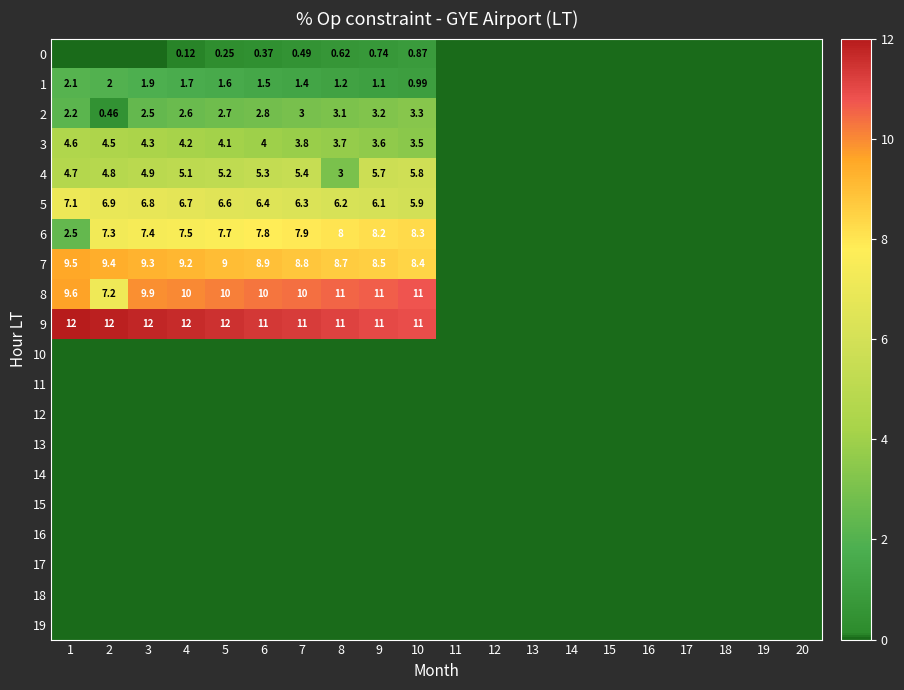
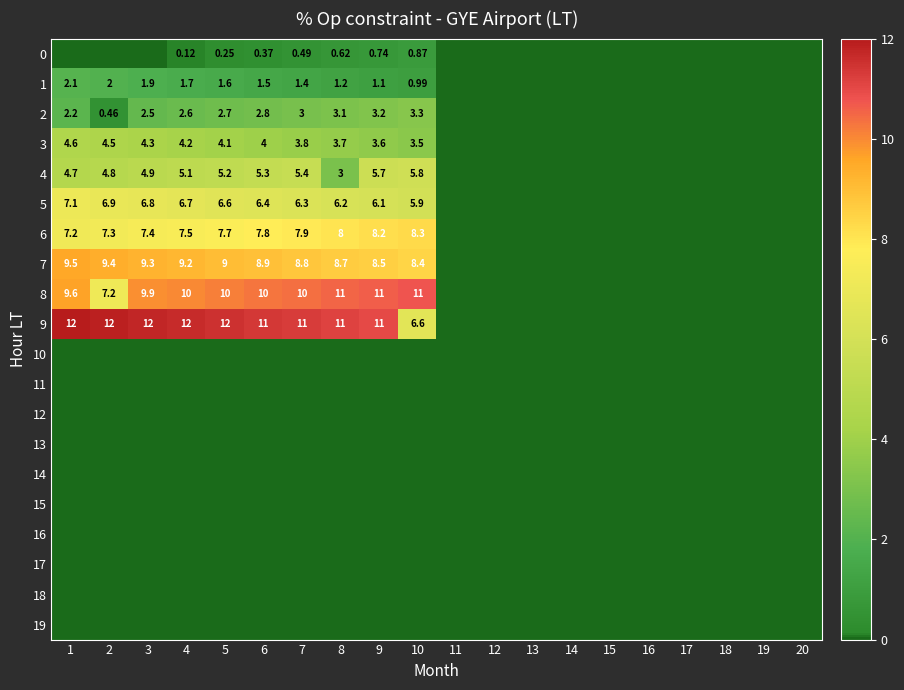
  {
    "0": {
      "4": 0.12,
      "5": 0.25,
      "6": 0.37,
      "7": 0.49,
      "8": 0.62,
      "9": 0.74,
      "10": 0.87
    },
    "1": {
      "1": 2.1,
      "2": 2,
      "3": 1.9,
      "4": 1.7,
      "5": 1.6,
      "6": 1.5,
      "7": 1.4,
      "8": 1.2,
      "9": 1.1,
      "10": 0.99
    },
    "2": {
      "1": 2.2,
      "2": 0.46,
      "3": 2.5,
      "4": 2.6,
      "5": 2.7,
      "6": 2.8,
      "7": 3,
      "8": 3.1,
      "9": 3.2,
      "10": 3.3
    },
    "3": {
      "1": 4.6,
      "2": 4.5,
      "3": 4.3,
      "4": 4.2,
      "5": 4.1,
      "6": 4,
      "7": 3.8,
      "8": 3.7,
      "9": 3.6,
      "10": 3.5
    },
    "4": {
      "1": 4.7,
      "2": 4.8,
      "3": 4.9,
      "4": 5.1,
      "5": 5.2,
      "6": 5.3,
      "7": 5.4,
      "8": 3,
      "9": 5.7,
      "10": 5.8
    },
    "5": {
      "1": 7.1,
      "2": 6.9,
      "3": 6.8,
      "4": 6.7,
      "5": 6.6,
      "6": 6.4,
      "7": 6.3,
      "8": 6.2,
      "9": 6.1,
      "10": 5.9
    },
    "6": {
-     "1": 2.5,
+     "1": 7.2,
      "2": 7.3,
      "3": 7.4,
      "4": 7.5,
      "5": 7.7,
      "6": 7.8,
      "7": 7.9,
      "8": 8,
      "9": 8.2,
      "10": 8.3
    },
    "7": {
      "1": 9.5,
      "2": 9.4,
      "3": 9.3,
      "4": 9.2,
      "5": 9,
      "6": 8.9,
      "7": 8.8,
      "8": 8.7,
      "9": 8.5,
      "10": 8.4
    },
    "8": {
      "1": 9.6,
      "2": 7.2,
      "3": 9.9,
      "4": 10,
      "5": 10,
      "6": 10,
      "7": 10,
      "8": 11,
      "9": 11,
      "10": 11
    },
    "9": {
      "1": 12,
      "2": 12,
      "3": 12,
      "4": 12,
      "5": 12,
      "6": 11,
      "7": 11,
      "8": 11,
      "9": 11,
-     "10": 11
+     "10": 6.6
    }
  }
